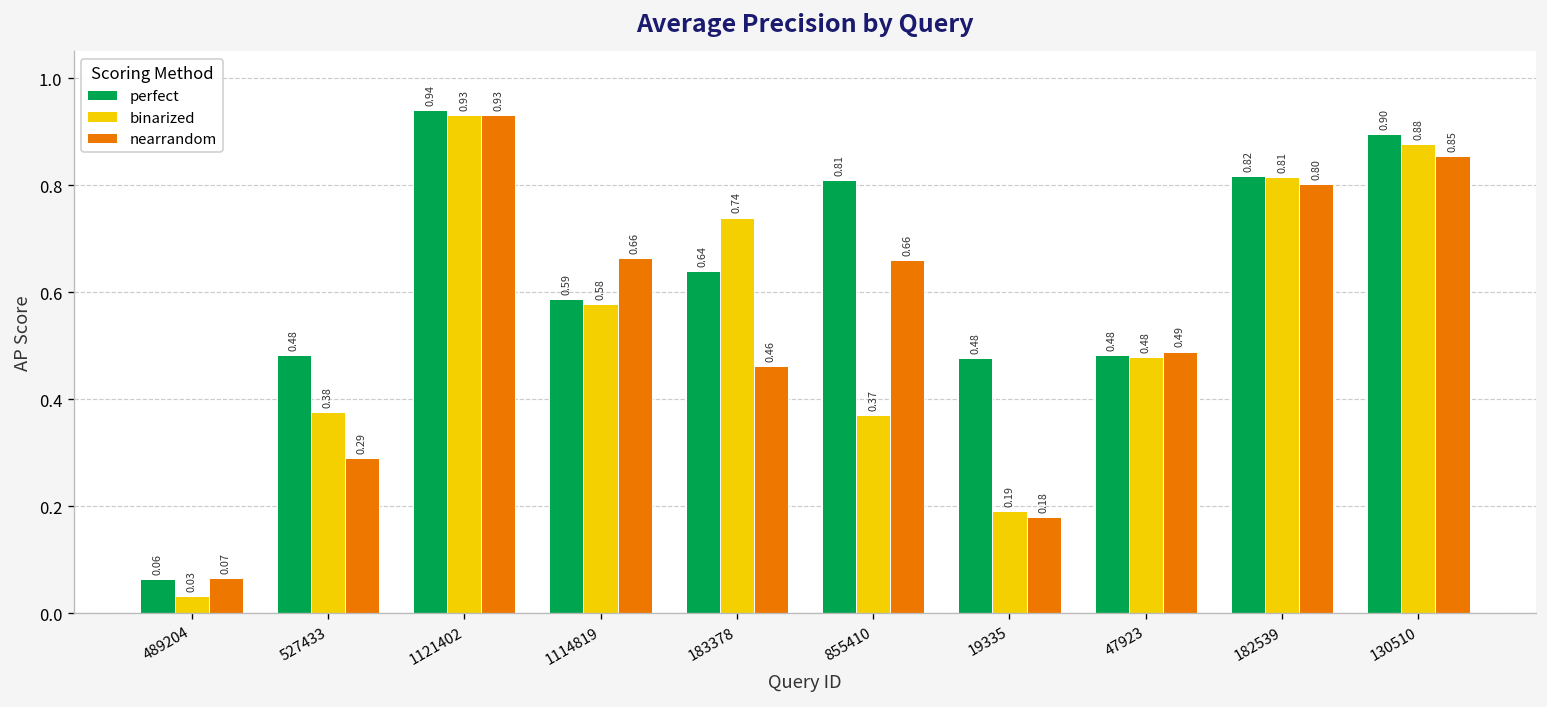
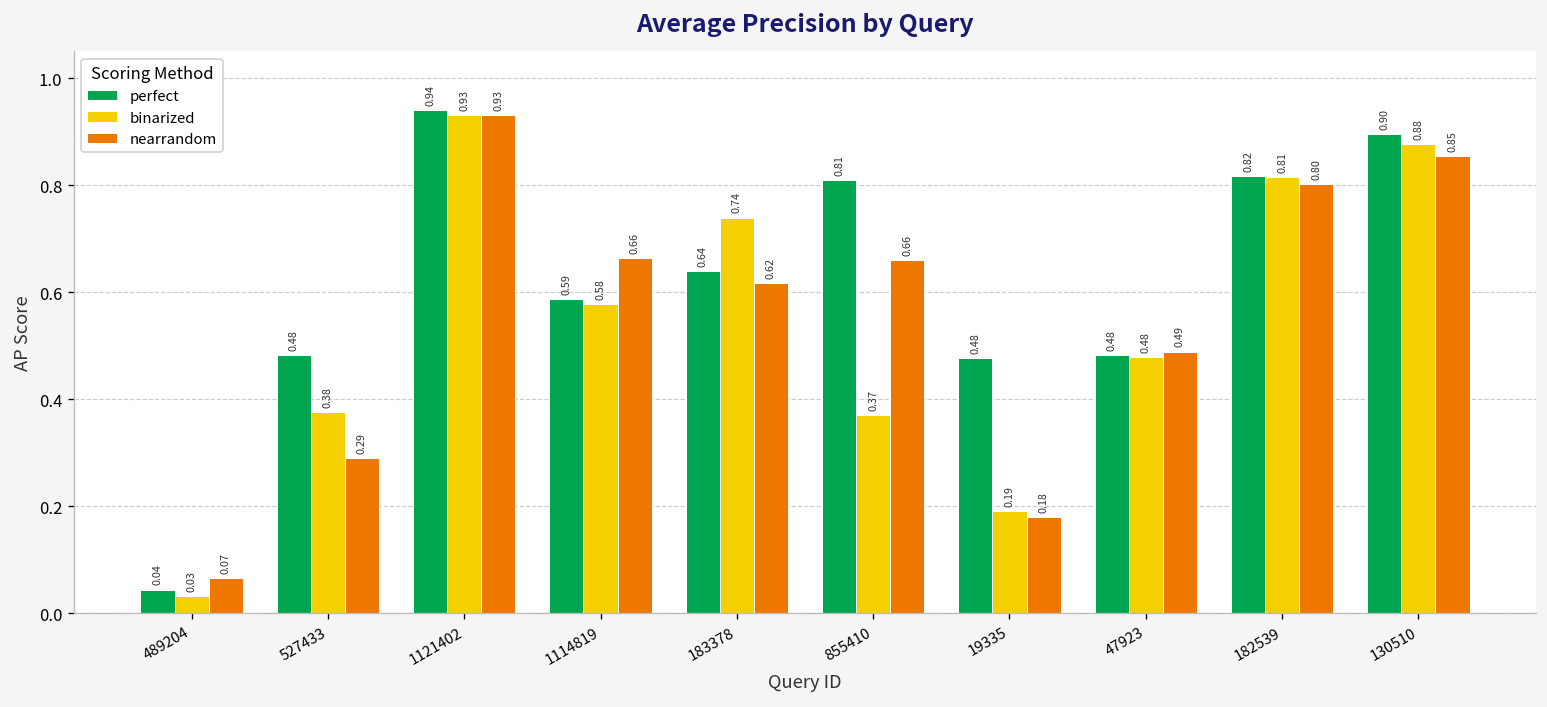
  {
    "perfect": {
-     "489204": 0.06,
+     "489204": 0.04,
      "527433": 0.48,
      "1121402": 0.94,
      "1114819": 0.59,
      "183378": 0.64,
      "855410": 0.81,
      "19335": 0.48,
      "47923": 0.48,
      "182539": 0.82,
      "130510": 0.90
    },
    "binarized": {
      "489204": 0.03,
      "527433": 0.38,
      "1121402": 0.93,
      "1114819": 0.58,
      "183378": 0.74,
      "855410": 0.37,
      "19335": 0.19,
      "47923": 0.48,
      "182539": 0.81,
      "130510": 0.88
    },
    "nearrandom": {
      "489204": 0.07,
      "527433": 0.29,
      "1121402": 0.93,
      "1114819": 0.66,
-     "183378": 0.46,
+     "183378": 0.62,
      "855410": 0.66,
      "19335": 0.18,
      "47923": 0.49,
      "182539": 0.80,
      "130510": 0.85
    }
  }
